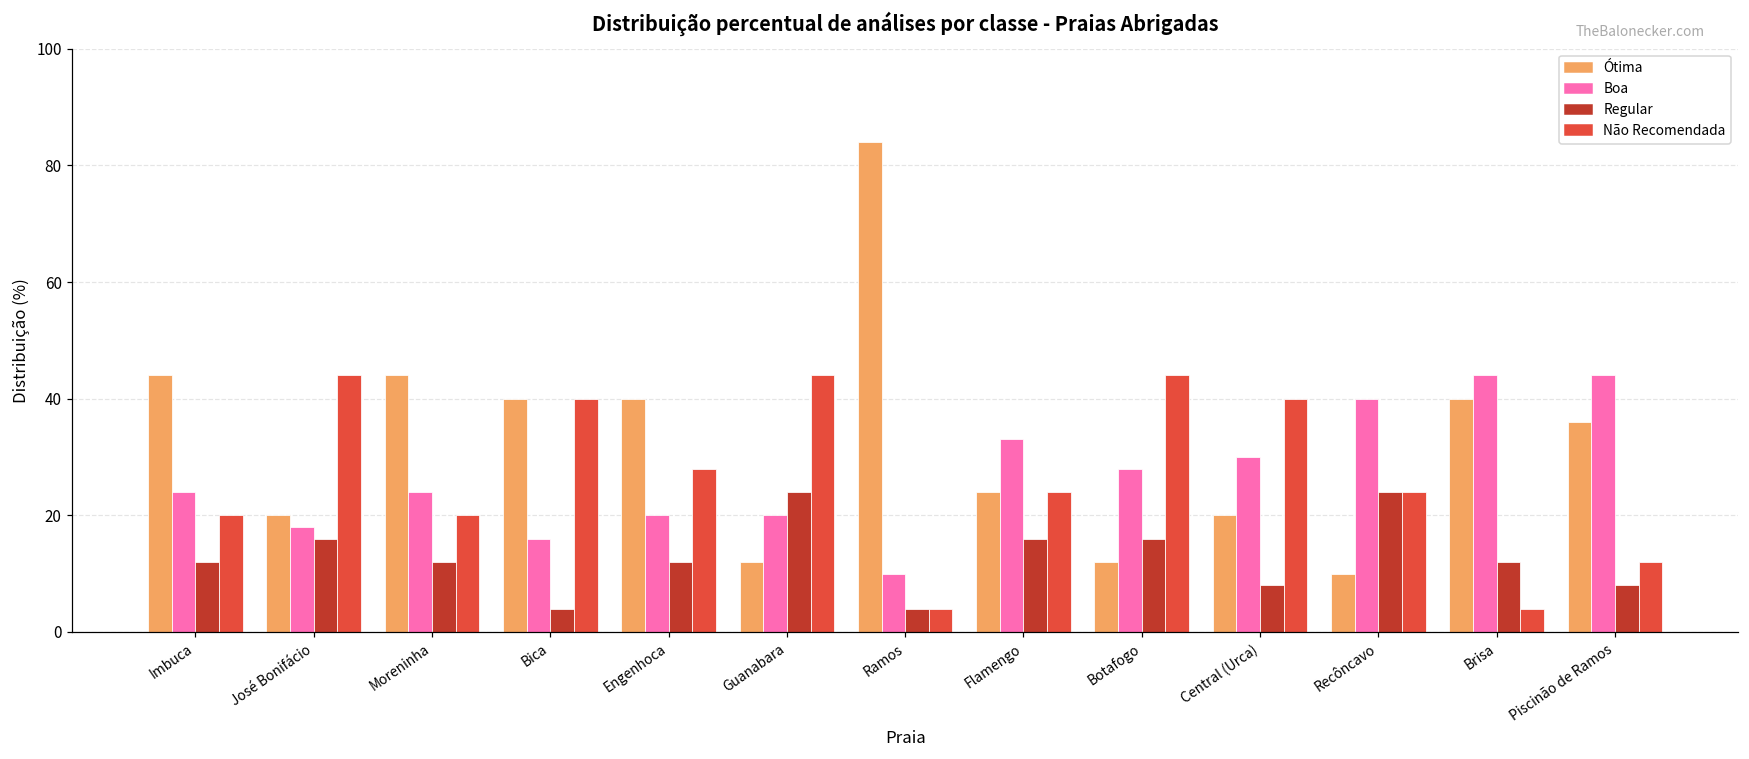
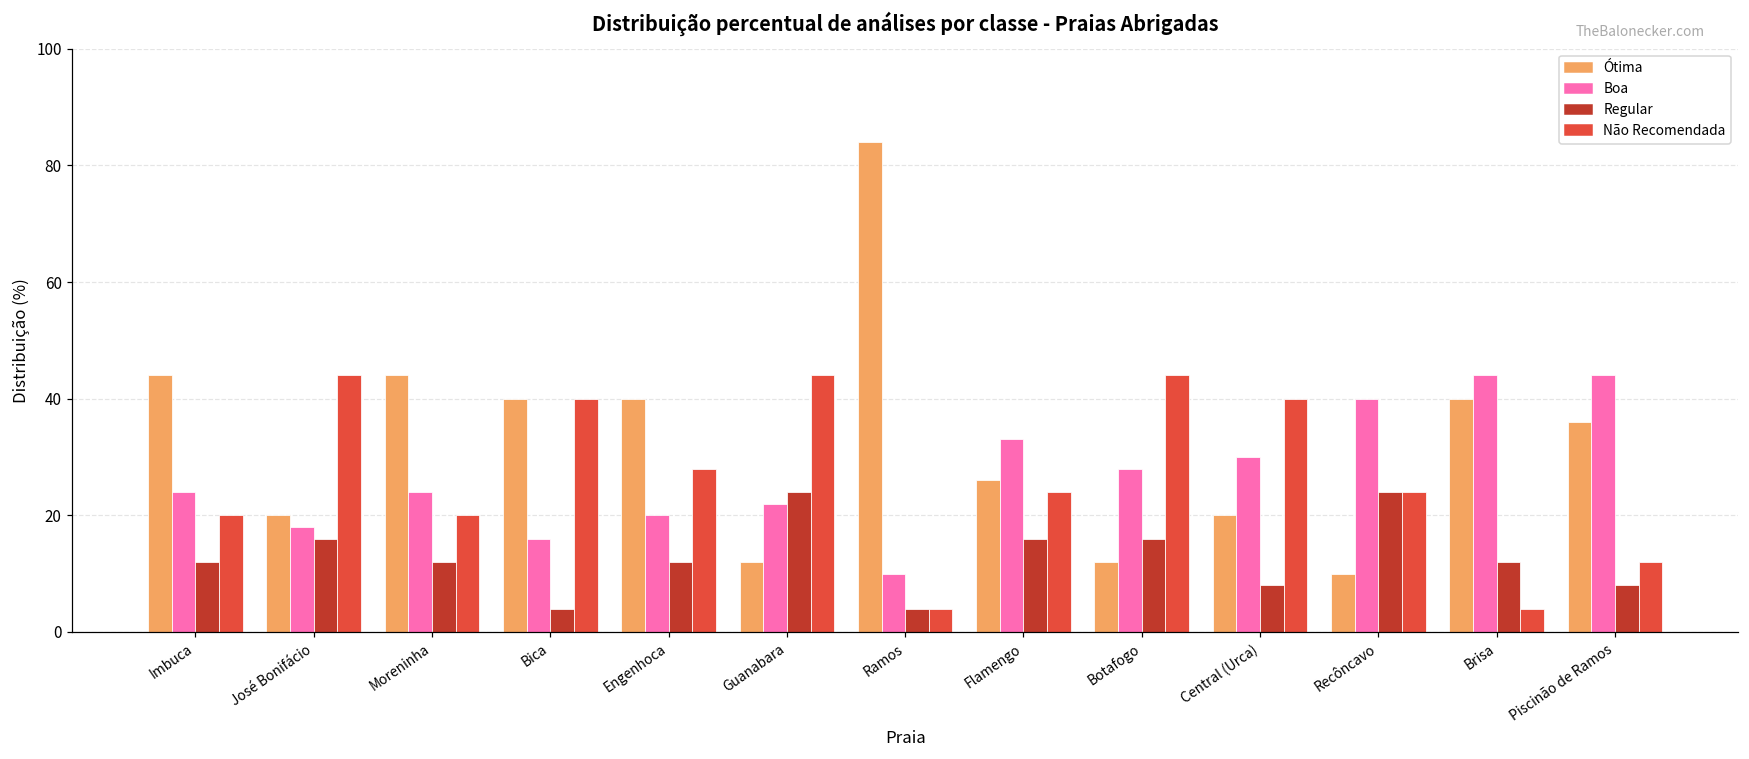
  {
    "Ótima": {
      "Imbuca": 44,
      "José Bonifácio": 20,
      "Moreninha": 44,
      "Bica": 40,
      "Engenhoca": 40,
      "Guanabara": 12,
      "Ramos": 84,
-     "Flamengo": 24,
+     "Flamengo": 26,
      "Botafogo": 12,
      "Central (Urca)": 20,
      "Recôncavo": 10,
      "Brisa": 40,
      "Piscinão de Ramos": 36
    },
    "Boa": {
      "Imbuca": 24,
      "José Bonifácio": 18,
      "Moreninha": 24,
      "Bica": 16,
      "Engenhoca": 20,
-     "Guanabara": 20,
+     "Guanabara": 22,
      "Ramos": 10,
      "Flamengo": 33,
      "Botafogo": 28,
      "Central (Urca)": 30,
      "Recôncavo": 40,
      "Brisa": 44,
      "Piscinão de Ramos": 44
    }
  }
